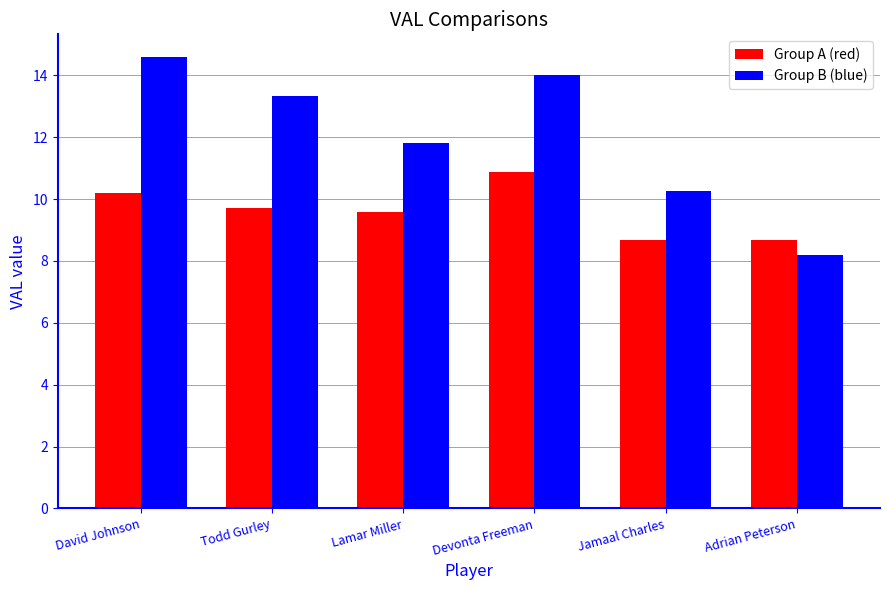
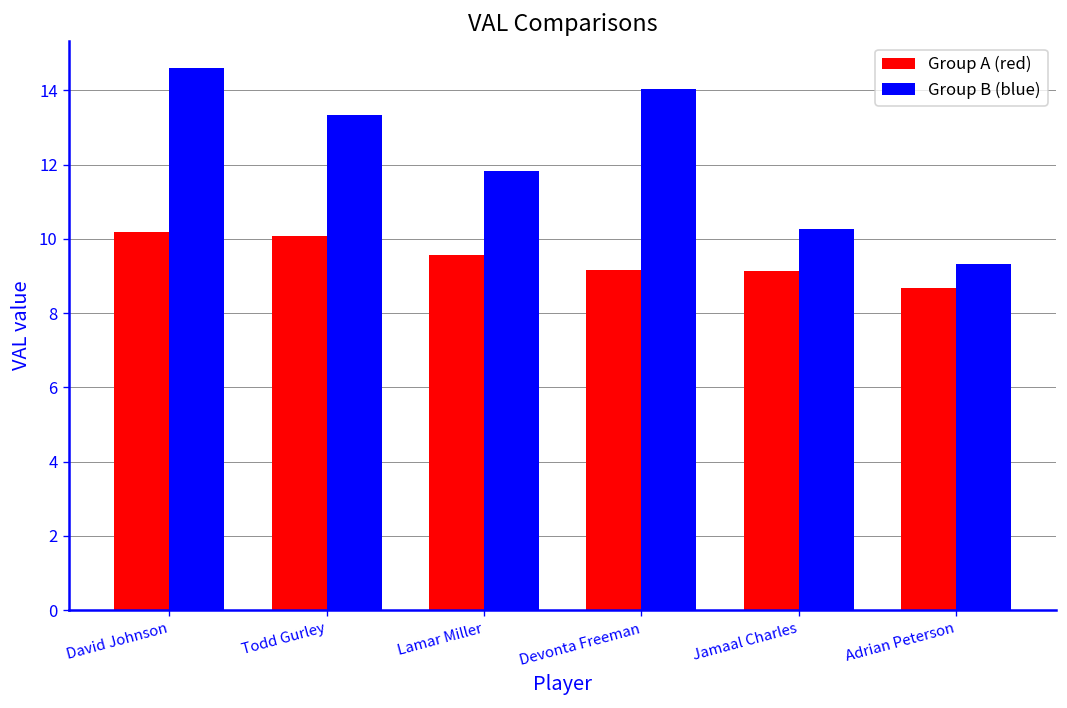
  {
    "Group A (red)": {
      "David Johnson": 10.2,
-     "Todd Gurley": 9.7,
+     "Todd Gurley": 10.1,
      "Lamar Miller": 9.6,
-     "Devonta Freeman": 10.9,
-     "Jamaal Charles": 8.7,
+     "Devonta Freeman": 9.2,
+     "Jamaal Charles": 9.1,
      "Adrian Peterson": 8.7
    },
    "Group B (blue)": {
      "David Johnson": 14.6,
      "Todd Gurley": 13.3,
      "Lamar Miller": 11.8,
      "Devonta Freeman": 14.0,
      "Jamaal Charles": 10.3,
-     "Adrian Peterson": 8.2
+     "Adrian Peterson": 9.3
    }
  }
